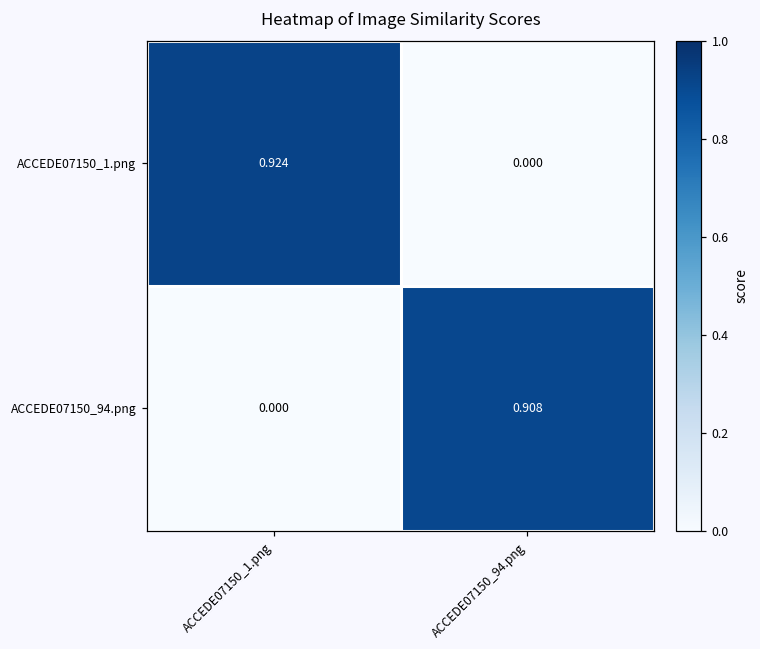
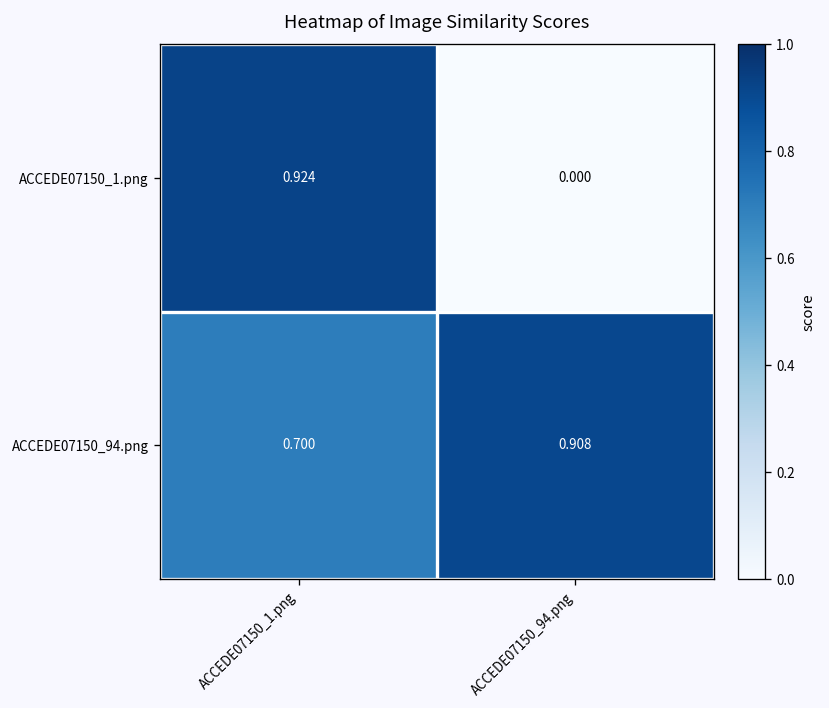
  {
    "ACCEDE07150_1.png": {
      "ACCEDE07150_1.png": 0.924,
      "ACCEDE07150_94.png": 0.000
    },
    "ACCEDE07150_94.png": {
-     "ACCEDE07150_1.png": 0.000,
+     "ACCEDE07150_1.png": 0.700,
      "ACCEDE07150_94.png": 0.908
    }
  }
